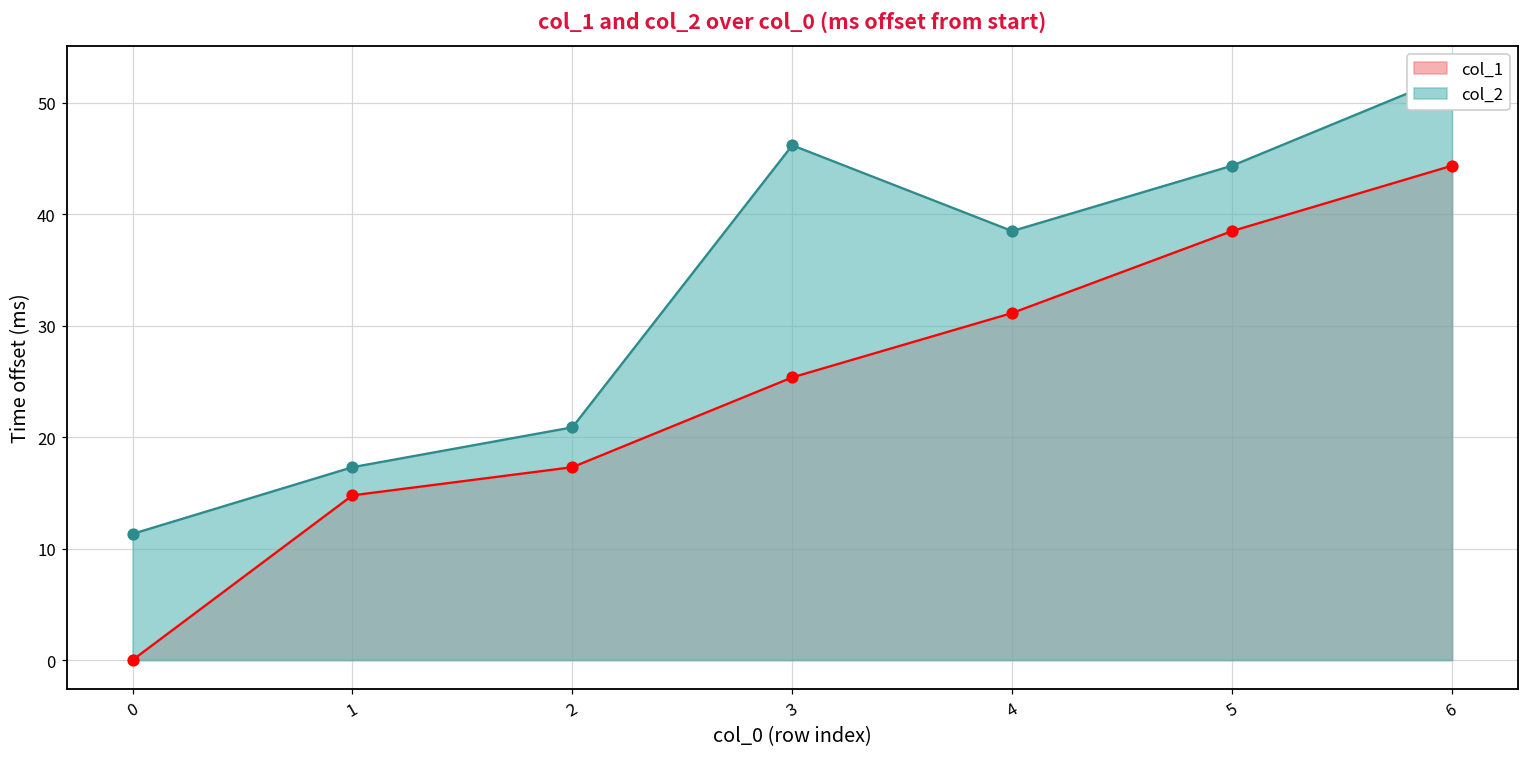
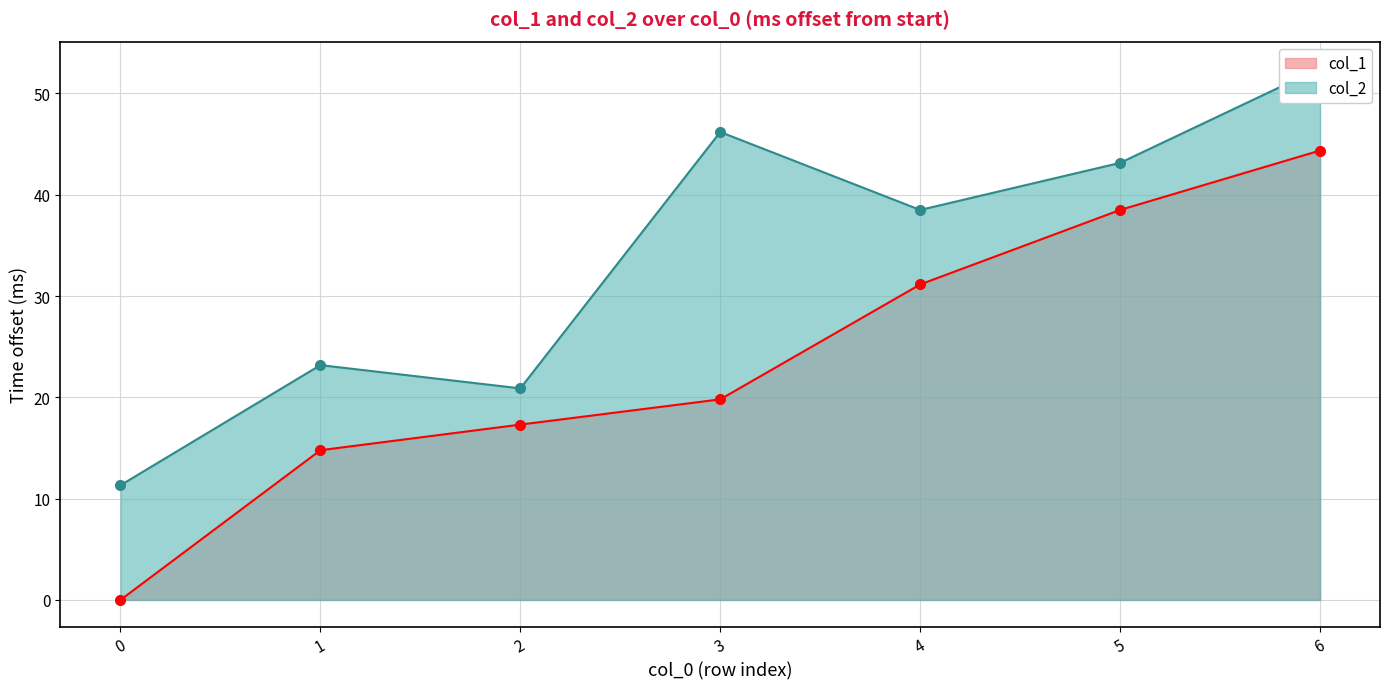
  {
    "col_1": {
      "0": 0.0,
      "1": 14.8,
      "2": 17.3,
-     "3": 25.4,
+     "3": 19.8,
      "4": 31.1,
      "5": 38.5,
      "6": 44.4
    },
    "col_2": {
      "0": 11.3,
-     "1": 17.3,
+     "1": 23.2,
      "2": 20.9,
      "3": 46.2,
      "4": 38.5,
-     "5": 44.4
+     "5": 43.2
    }
  }
